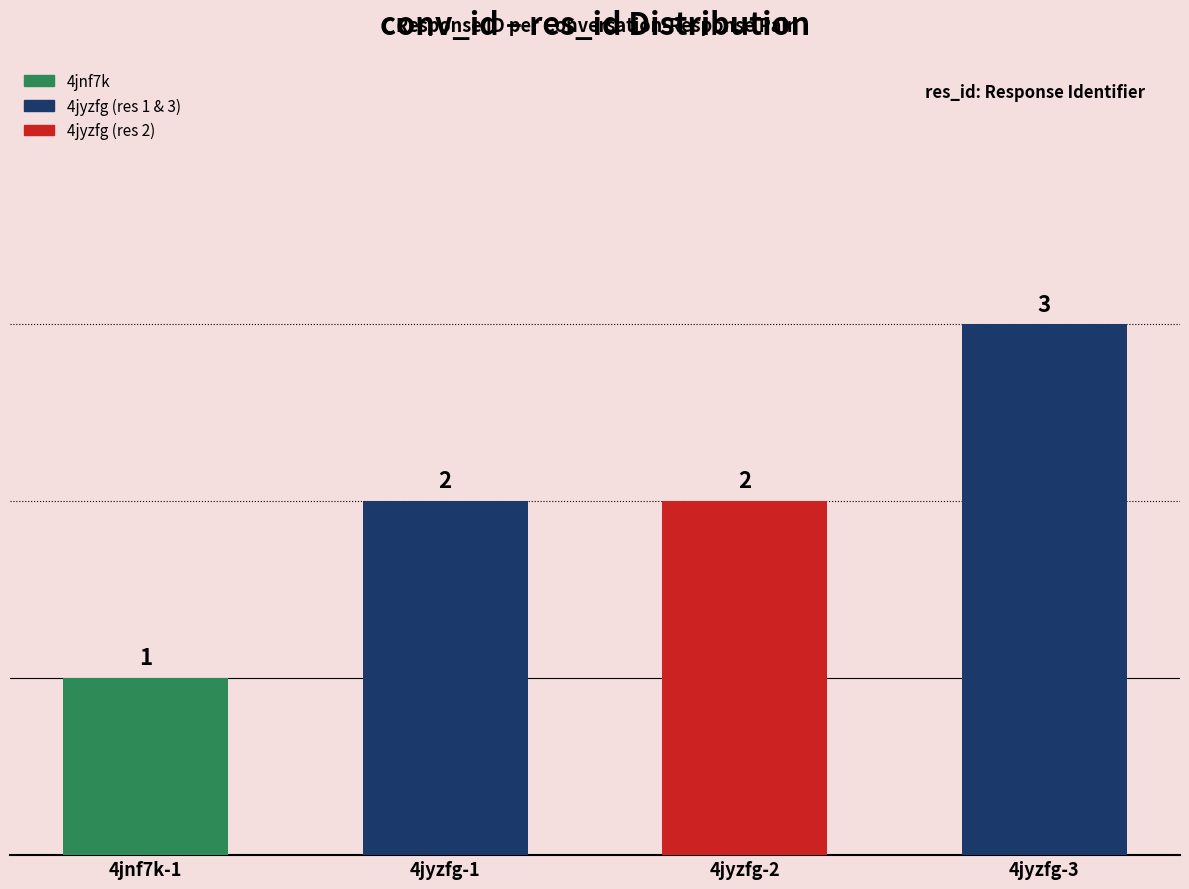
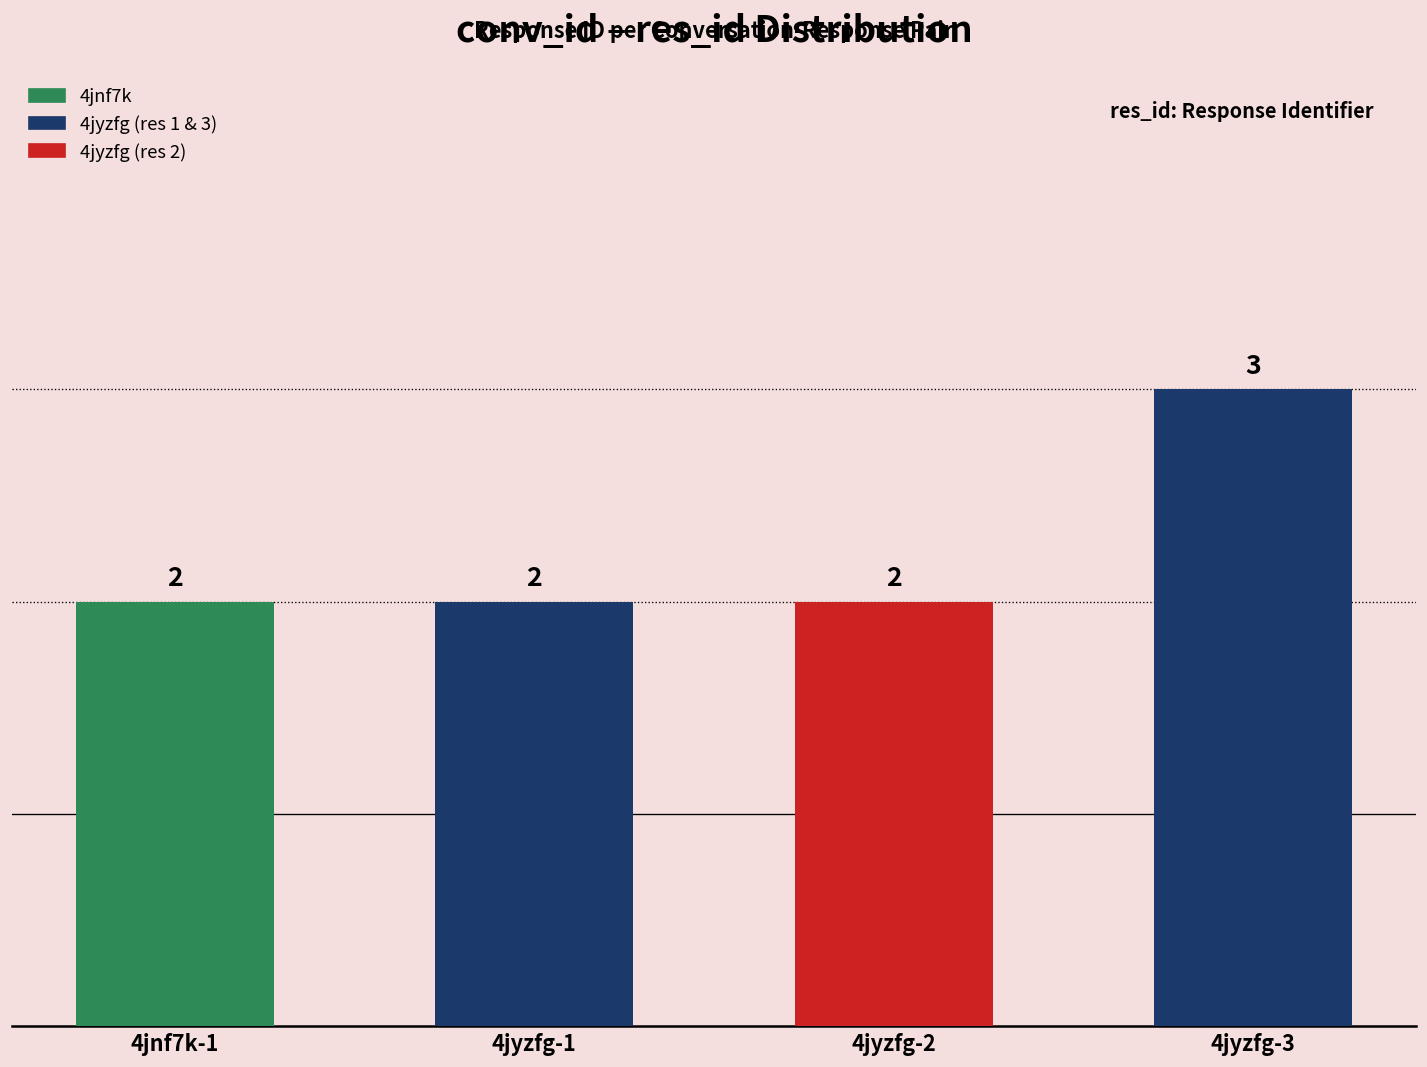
  {
-   "4jnf7k-1": 1,
+   "4jnf7k-1": 2,
    "4jyzfg-1": 2,
    "4jyzfg-2": 2,
    "4jyzfg-3": 3
  }
